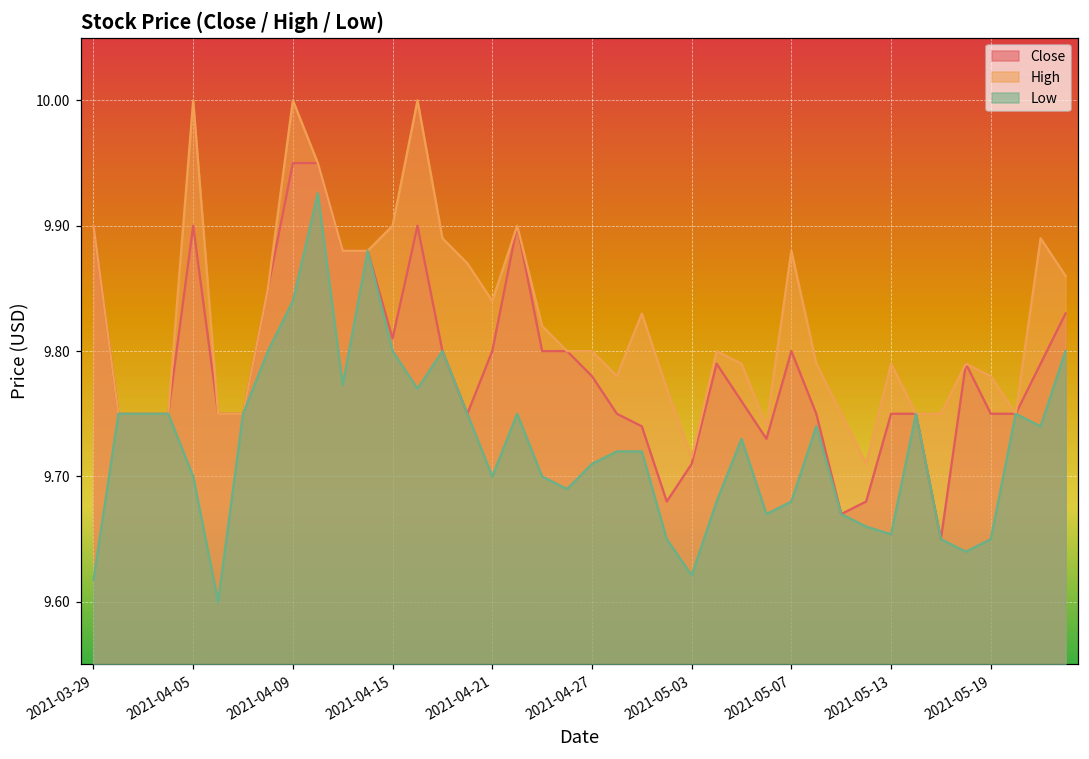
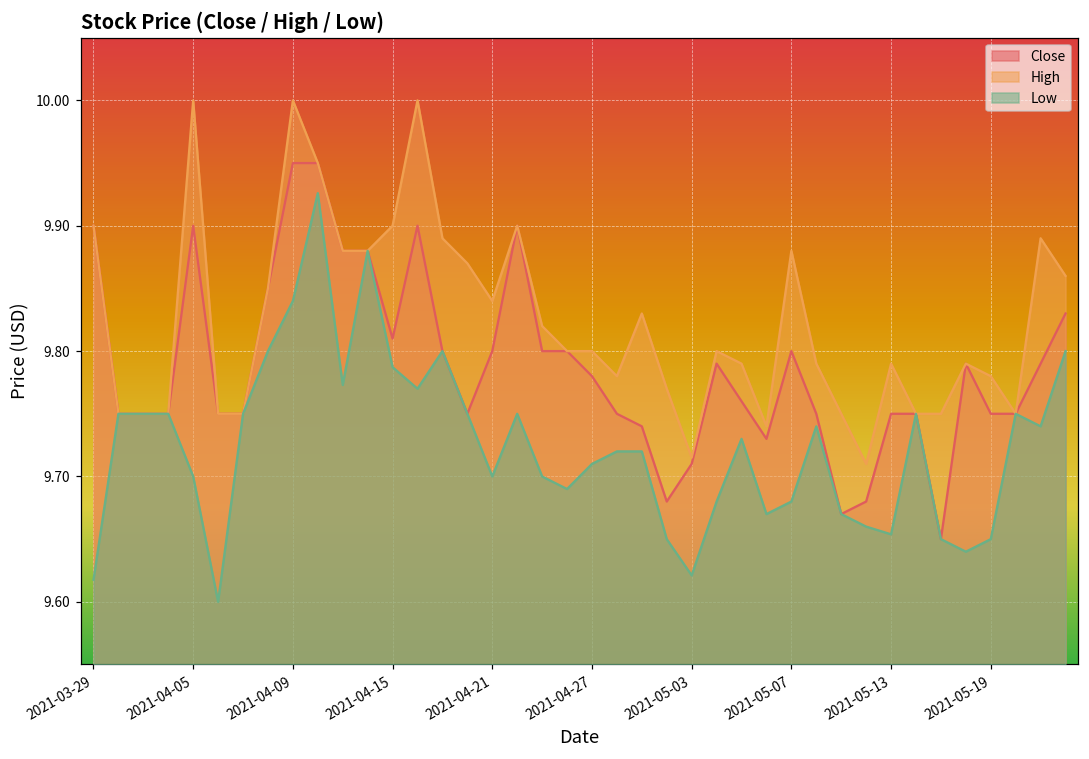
  {
    "Low": {
      "2021-03-29": 9.618,
      "2021-04-05": 9.700,
      "2021-04-09": 9.840,
-     "2021-04-15": 9.800,
+     "2021-04-15": 9.787,
      "2021-04-21": 9.700,
      "2021-04-27": 9.710,
      "2021-05-03": 9.621,
      "2021-05-07": 9.680,
      "2021-05-13": 9.654,
      "2021-05-19": 9.650
    }
  }
